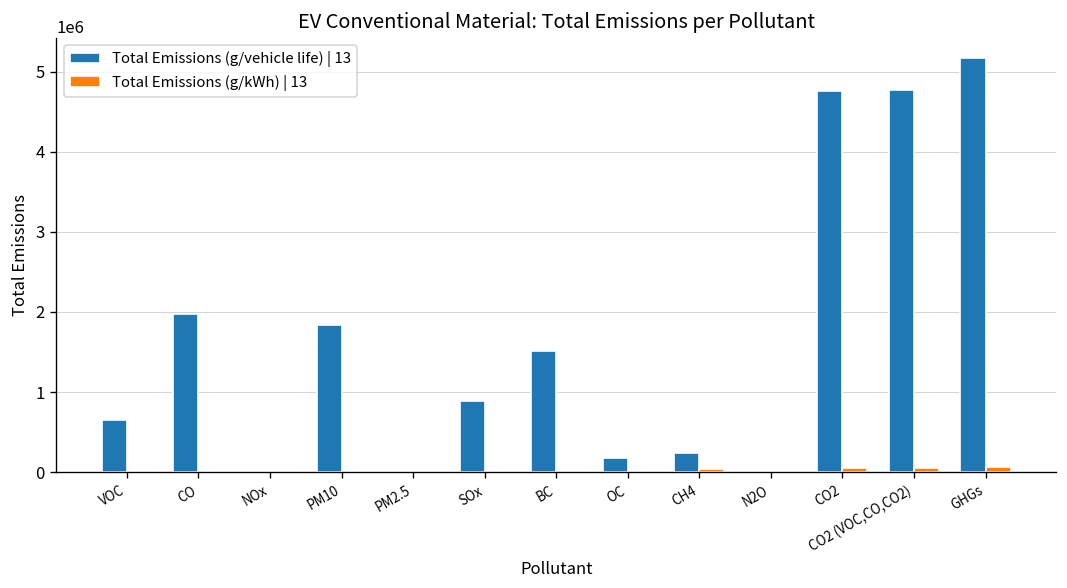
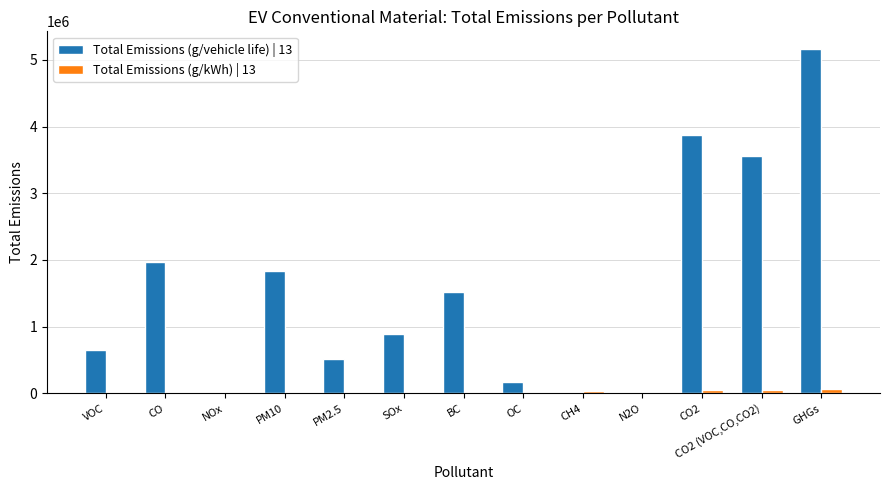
  {
    "Total Emissions (g/vehicle life) | 13": {
      "VOC": 700000,
      "CO": 2000000,
      "PM10": 1800000,
-     "PM2.5": 0,
+     "PM2.5": 500000,
      "SOx": 900000,
      "BC": 1500000,
      "OC": 200000,
-     "CH4": 200000,
-     "CO2": 4800000,
-     "CO2 (VOC,CO,CO2)": 4800000,
+     "CH4": 0,
+     "CO2": 3900000,
+     "CO2 (VOC,CO,CO2)": 3600000,
      "GHGs": 5200000
    },
    "Total Emissions (g/kWh) | 13": {
      "CO2": 100000,
      "CO2 (VOC,CO,CO2)": 100000,
      "GHGs": 100000
    }
  }
